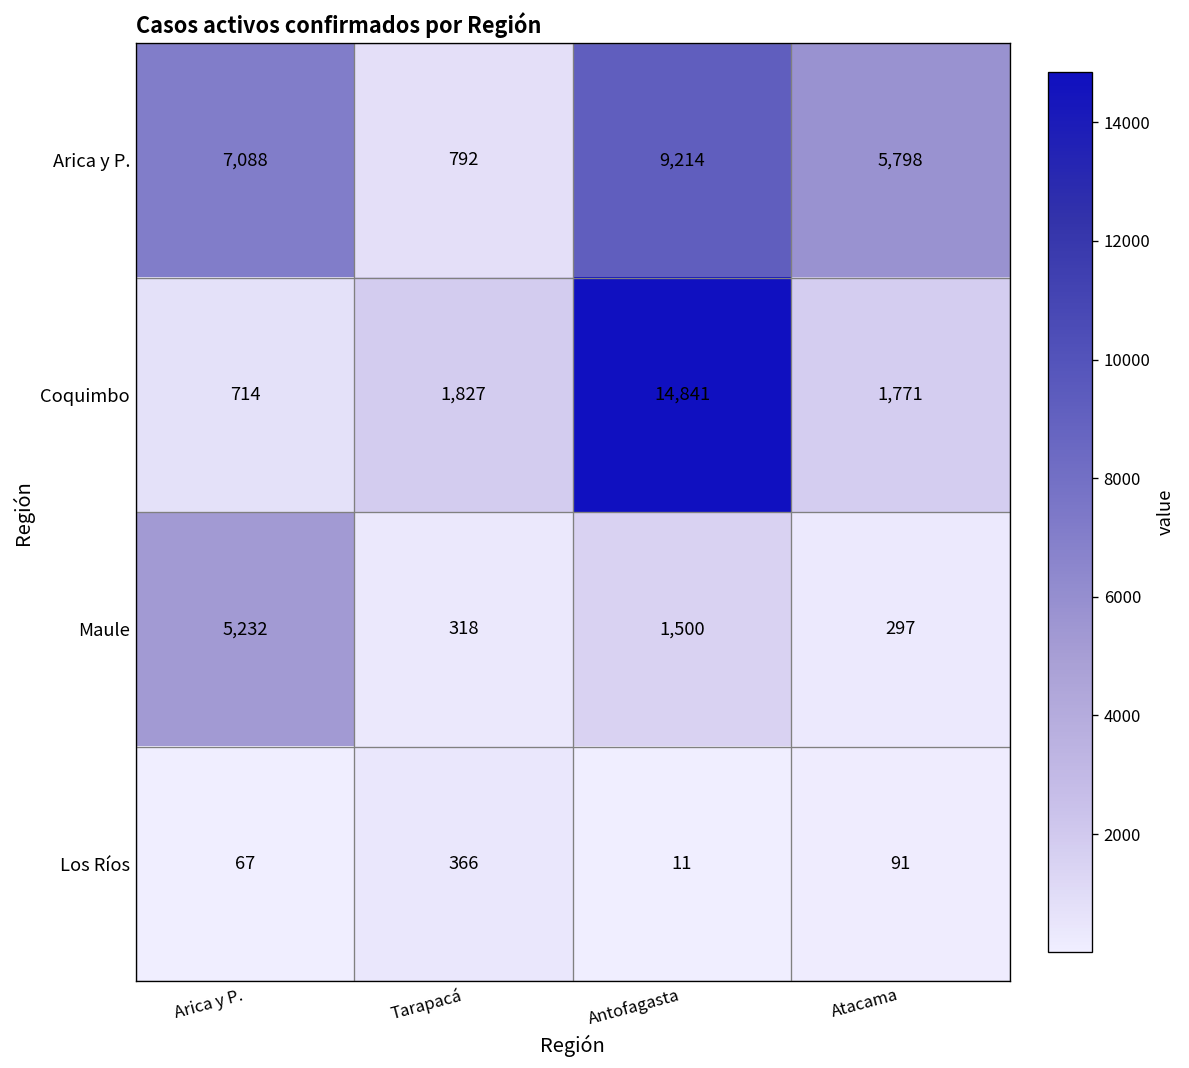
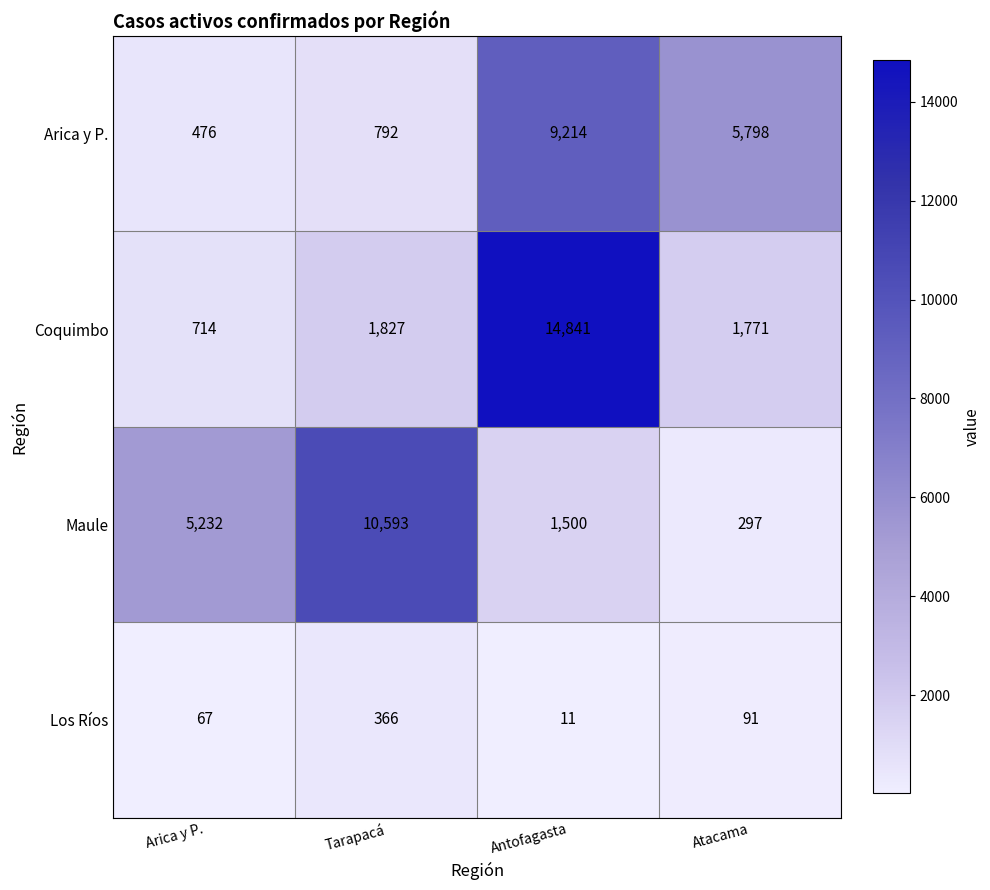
  {
    "Arica y P.": {
-     "Arica y P.": "7,088",
+     "Arica y P.": "476",
      "Tarapacá": "792",
      "Antofagasta": "9,214",
      "Atacama": "5,798"
    },
    "Coquimbo": {
      "Arica y P.": "714",
      "Tarapacá": "1,827",
      "Antofagasta": "14,841",
      "Atacama": "1,771"
    },
    "Maule": {
      "Arica y P.": "5,232",
-     "Tarapacá": "318",
+     "Tarapacá": "10,593",
      "Antofagasta": "1,500",
      "Atacama": "297"
    },
    "Los Ríos": {
      "Arica y P.": "67",
      "Tarapacá": "366",
      "Antofagasta": "11",
      "Atacama": "91"
    }
  }
